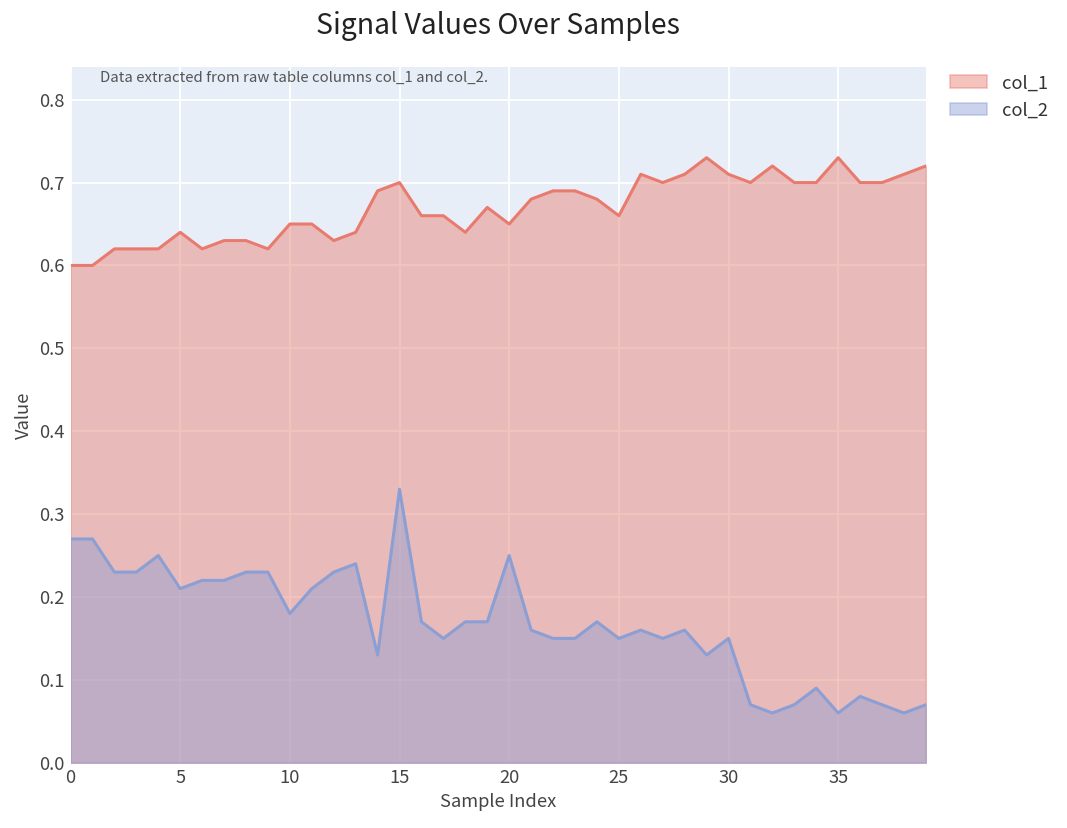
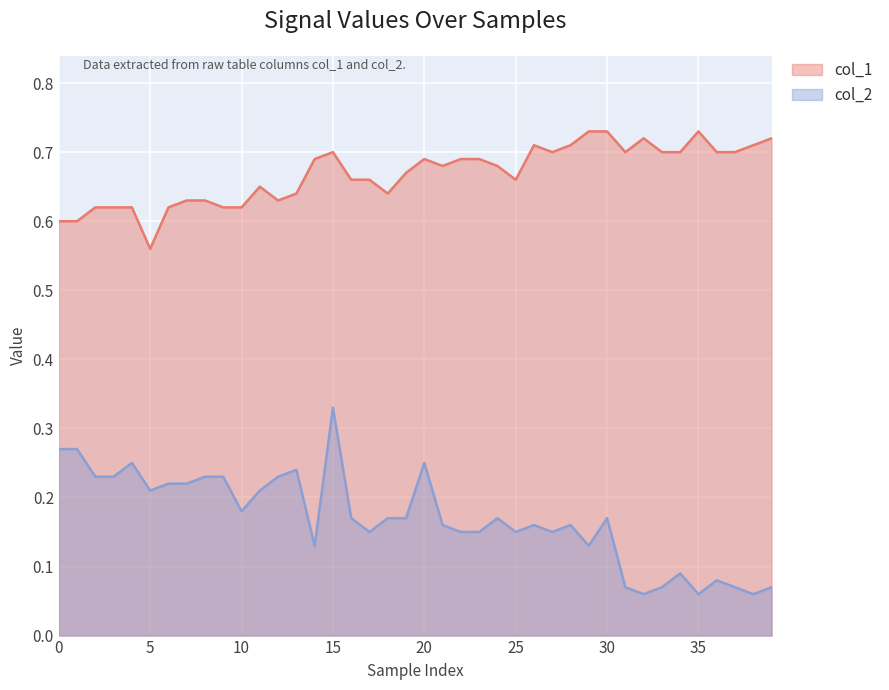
  {
    "col_1": {
      "0": 0.60,
-     "5": 0.64,
-     "10": 0.65,
+     "5": 0.56,
+     "10": 0.62,
      "15": 0.70,
-     "20": 0.65,
+     "20": 0.69,
      "25": 0.66,
-     "30": 0.71,
+     "30": 0.73,
      "35": 0.73
    },
    "col_2": {
      "0": 0.27,
      "5": 0.21,
      "10": 0.18,
      "15": 0.33,
      "20": 0.25,
      "25": 0.15,
-     "30": 0.15,
+     "30": 0.17,
      "35": 0.06
    }
  }
